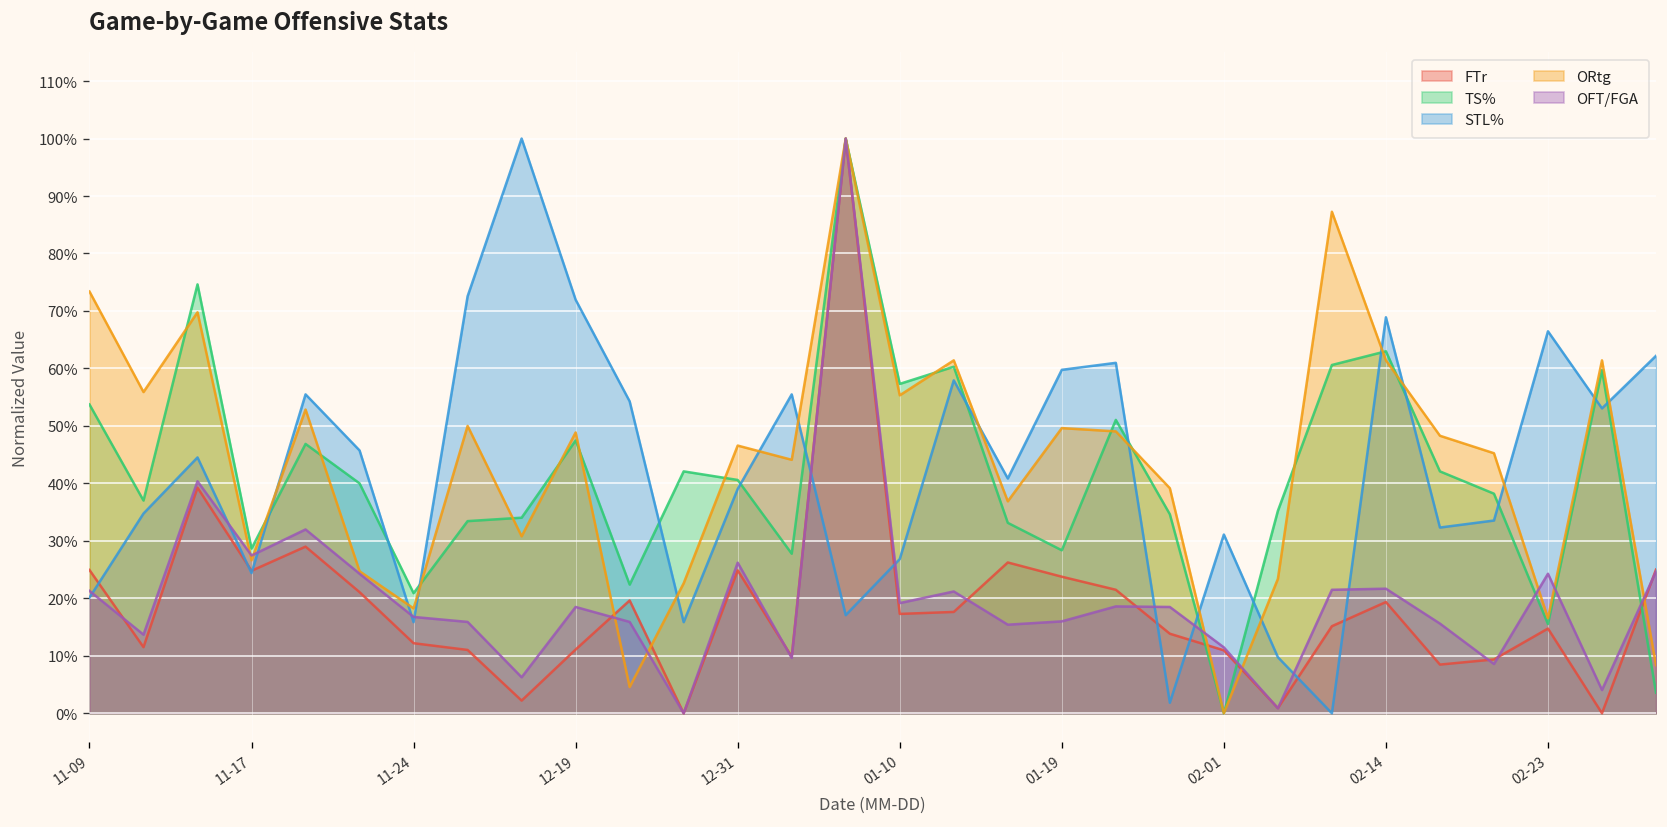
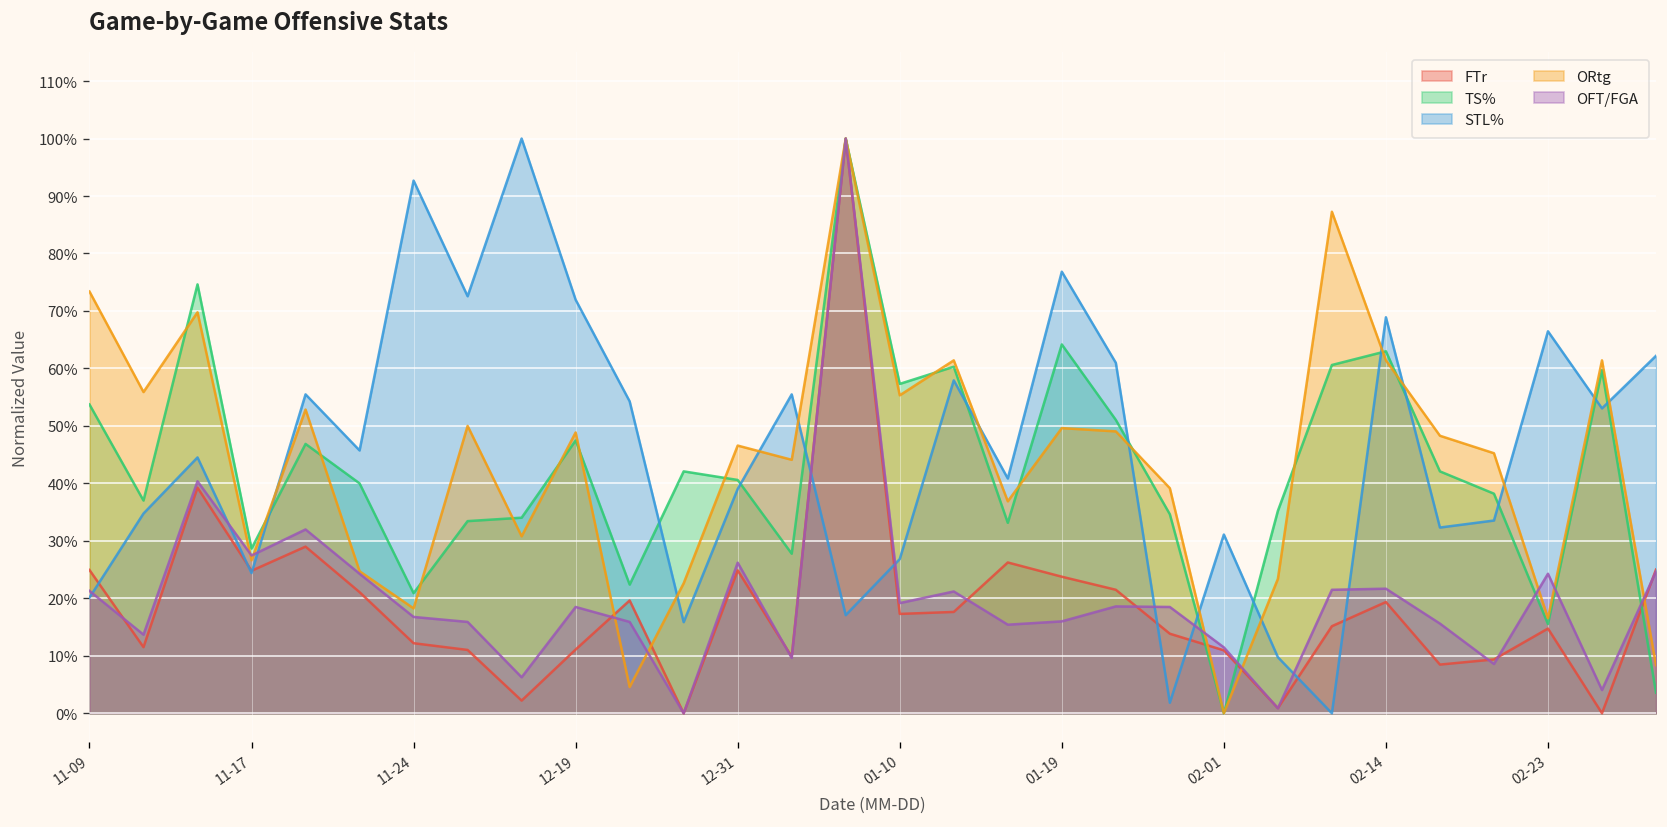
  {
    "TS%": {
      "11-09": "54%",
      "11-17": "29%",
      "11-24": "21%",
      "12-19": "47%",
      "12-31": "41%",
      "01-10": "57%",
-     "01-19": "28%",
+     "01-19": "64%",
      "02-14": "63%",
      "02-23": "16%"
    },
    "STL%": {
      "11-09": "20%",
-     "11-24": "16%",
+     "11-24": "93%",
      "12-19": "72%",
      "12-31": "39%",
      "01-10": "27%",
-     "01-19": "60%",
+     "01-19": "77%",
      "02-01": "31%",
      "02-14": "69%",
      "02-23": "66%"
    },
    "OFT/FGA": {
      "11-09": "21%",
      "11-17": "27%",
      "11-24": "17%",
      "12-19": "18%",
      "12-31": "26%",
      "01-10": "19%",
      "01-19": "16%",
      "02-14": "22%",
      "02-23": "24%"
    }
  }
